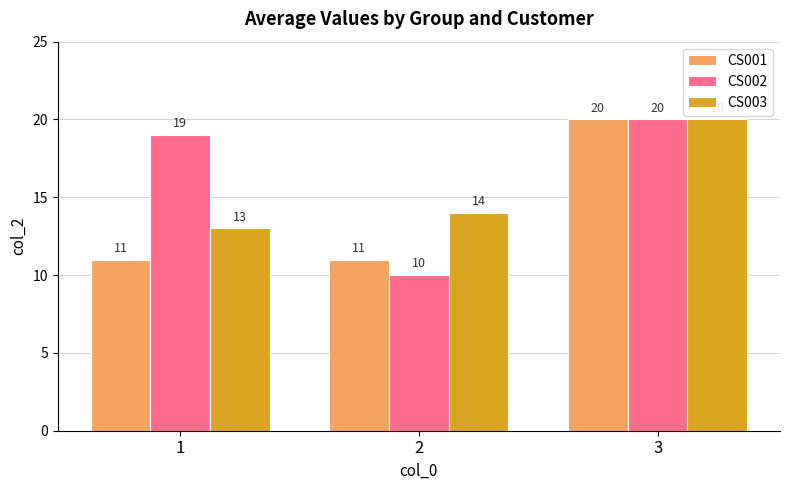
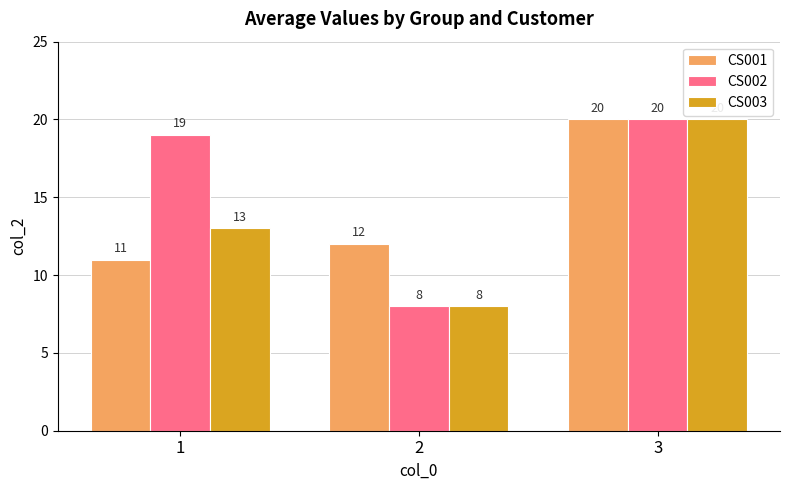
  {
    "CS001": {
      "1": 11,
-     "2": 11,
+     "2": 12,
      "3": 20
    },
    "CS002": {
      "1": 19,
-     "2": 10,
+     "2": 8,
      "3": 20
    },
    "CS003": {
      "1": 13,
-     "2": 14
+     "2": 8
    }
  }
